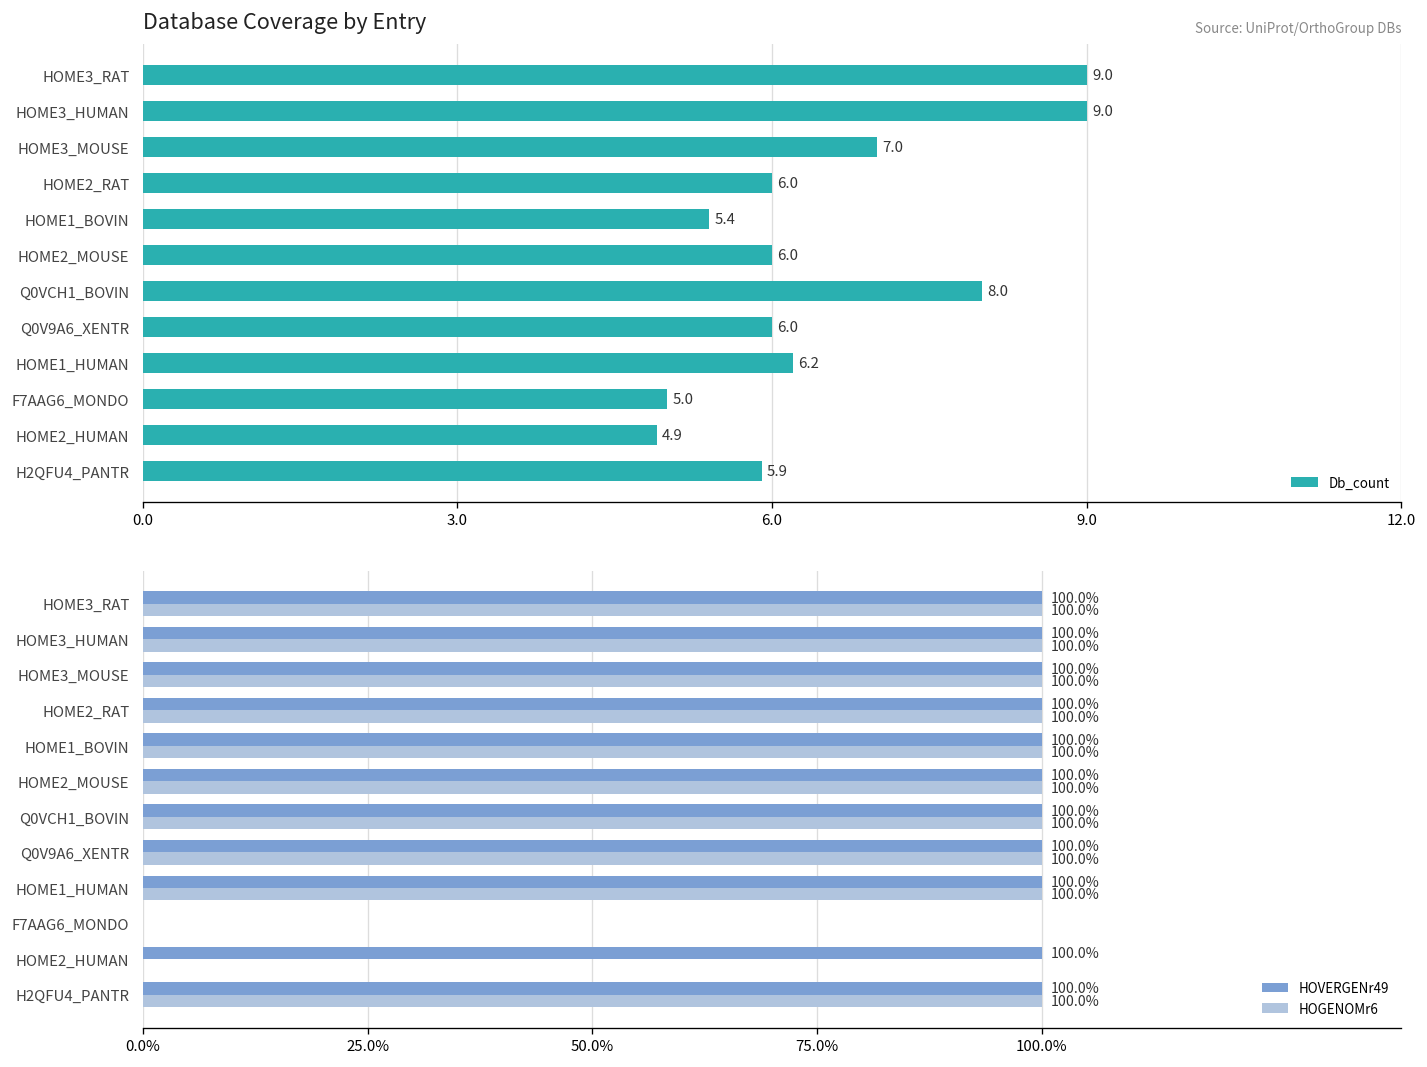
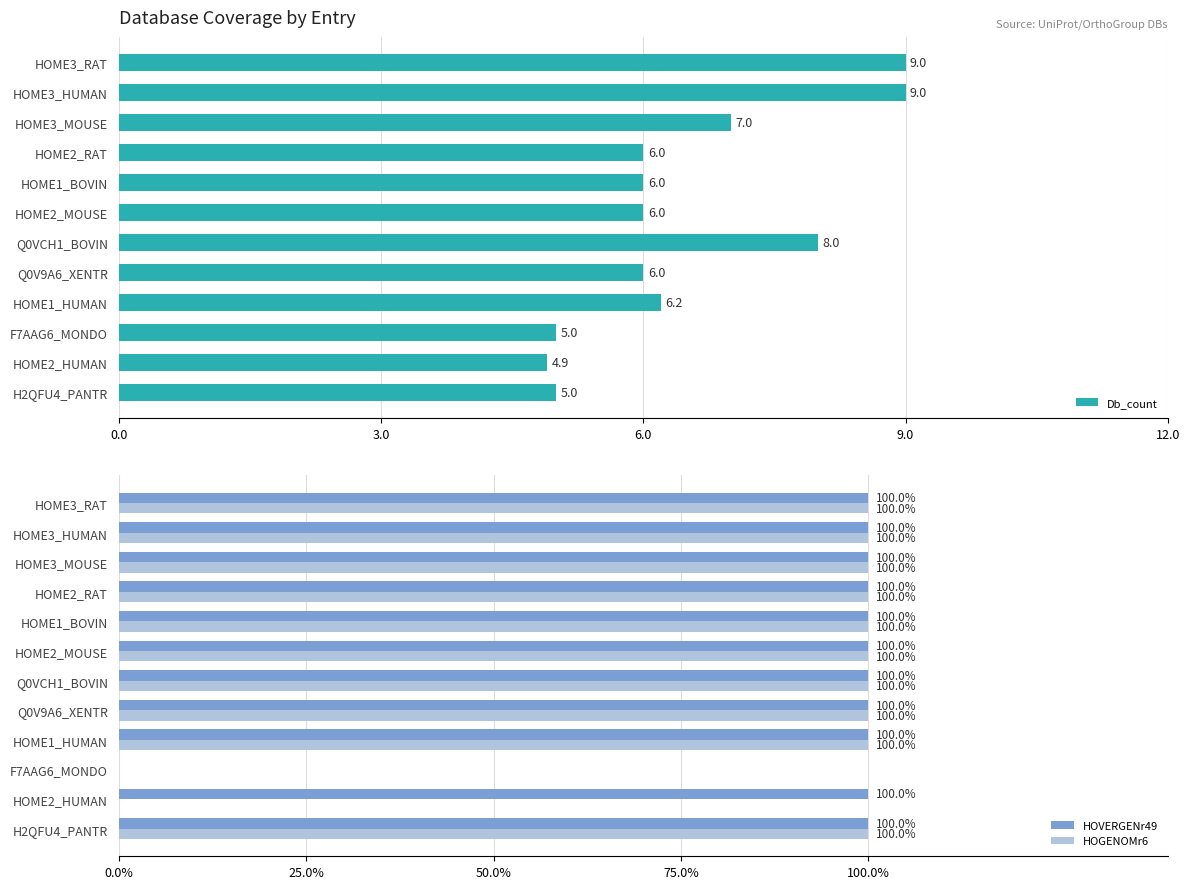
  {
    "Database Coverage by Entry": {
      "HOME3_RAT": 9.0,
      "HOME3_HUMAN": 9.0,
      "HOME3_MOUSE": 7.0,
      "HOME2_RAT": 6.0,
-     "HOME1_BOVIN": 5.4,
+     "HOME1_BOVIN": 6.0,
      "HOME2_MOUSE": 6.0,
      "Q0VCH1_BOVIN": 8.0,
      "Q0V9A6_XENTR": 6.0,
      "HOME1_HUMAN": 6.2,
      "F7AAG6_MONDO": 5.0,
      "HOME2_HUMAN": 4.9,
-     "H2QFU4_PANTR": 5.9
+     "H2QFU4_PANTR": 5.0
    }
  }
